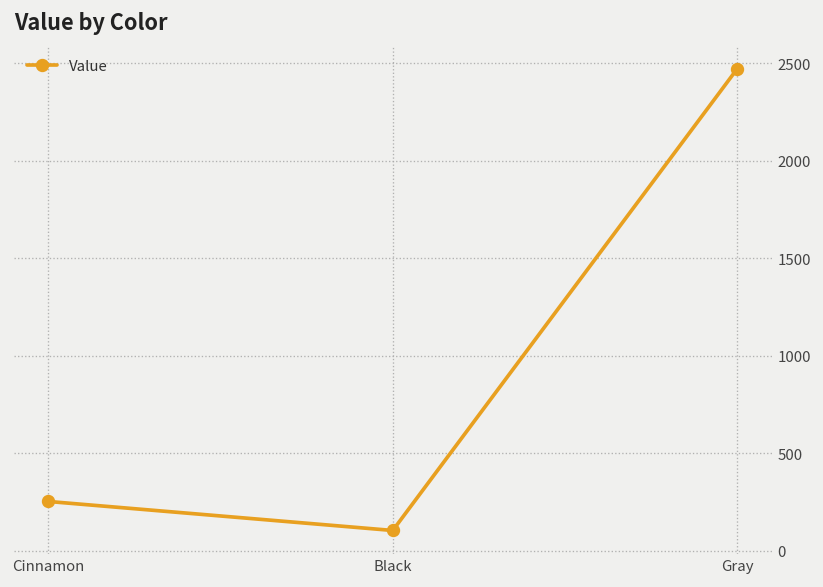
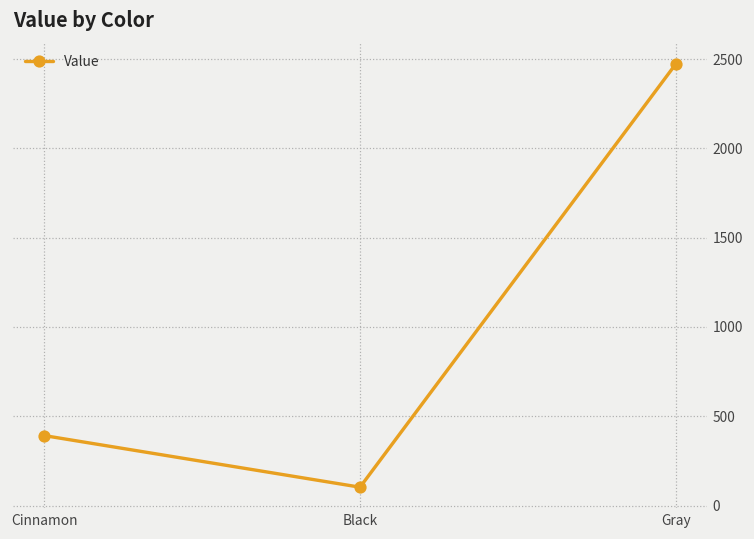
  {
-   "Cinnamon": 250,
+   "Cinnamon": 390,
    "Black": 100,
    "Gray": 2470
  }
